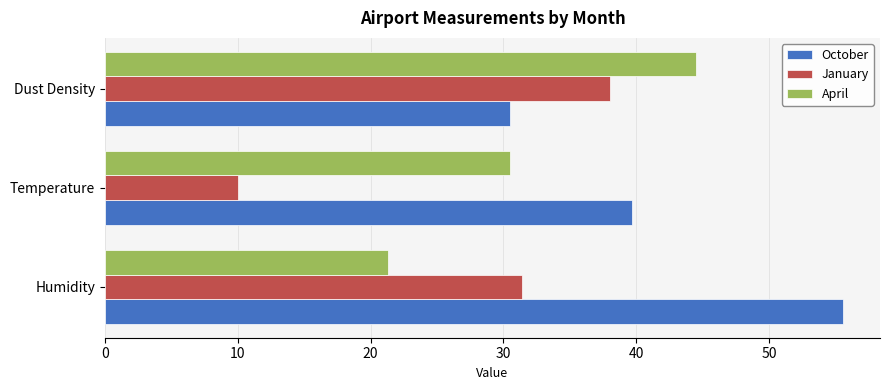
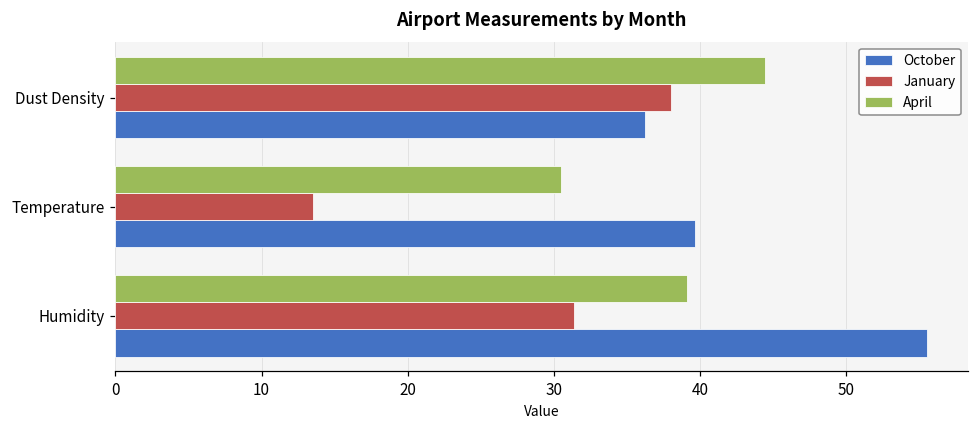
  {
    "October": {
-     "Dust Density": 30.5,
+     "Dust Density": 36.3,
      "Temperature": 39.7,
      "Humidity": 55.6
    },
    "January": {
      "Dust Density": 38.0,
-     "Temperature": 10.0,
+     "Temperature": 13.5,
      "Humidity": 31.4
    },
    "April": {
      "Dust Density": 44.5,
      "Temperature": 30.5,
-     "Humidity": 21.3
+     "Humidity": 39.1
    }
  }
